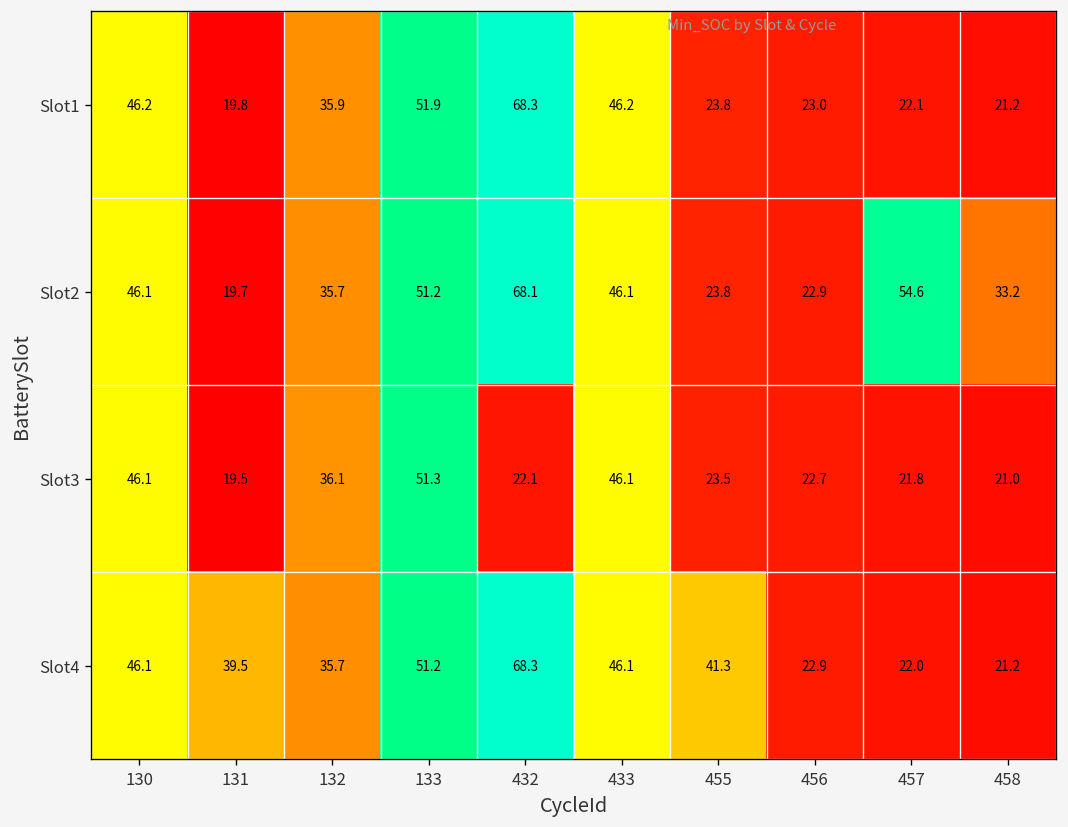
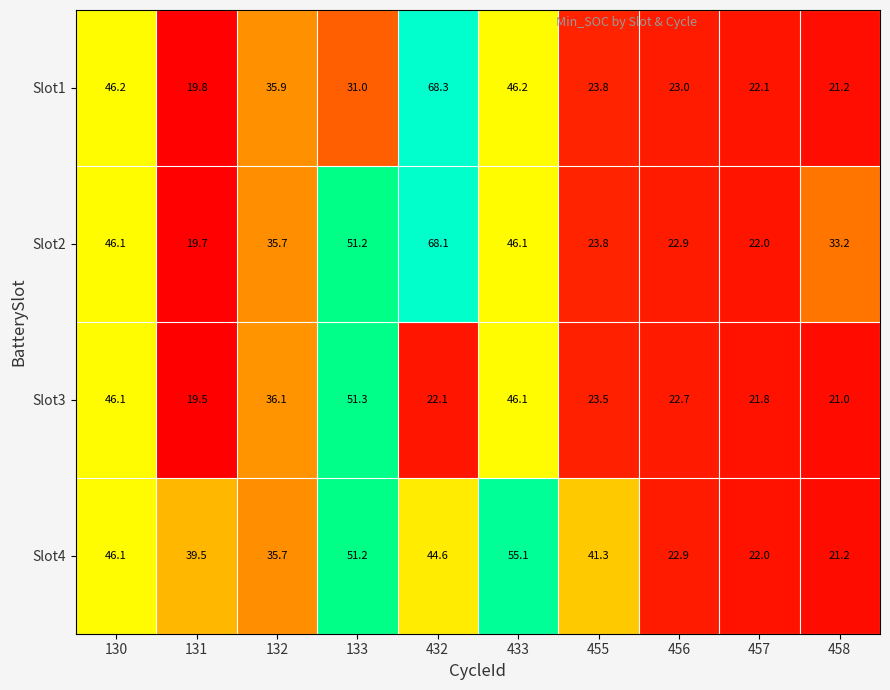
  {
    "Slot1": {
      "130": 46.2,
      "131": 19.8,
      "132": 35.9,
-     "133": 51.9,
+     "133": 31.0,
      "432": 68.3,
      "433": 46.2,
      "455": 23.8,
      "456": 23.0,
      "457": 22.1,
      "458": 21.2
    },
    "Slot2": {
      "130": 46.1,
      "131": 19.7,
      "132": 35.7,
      "133": 51.2,
      "432": 68.1,
      "433": 46.1,
      "455": 23.8,
      "456": 22.9,
-     "457": 54.6,
+     "457": 22.0,
      "458": 33.2
    },
    "Slot3": {
      "130": 46.1,
      "131": 19.5,
      "132": 36.1,
      "133": 51.3,
      "432": 22.1,
      "433": 46.1,
      "455": 23.5,
      "456": 22.7,
      "457": 21.8,
      "458": 21.0
    },
    "Slot4": {
      "130": 46.1,
      "131": 39.5,
      "132": 35.7,
      "133": 51.2,
-     "432": 68.3,
-     "433": 46.1,
+     "432": 44.6,
+     "433": 55.1,
      "455": 41.3,
      "456": 22.9,
      "457": 22.0,
      "458": 21.2
    }
  }
